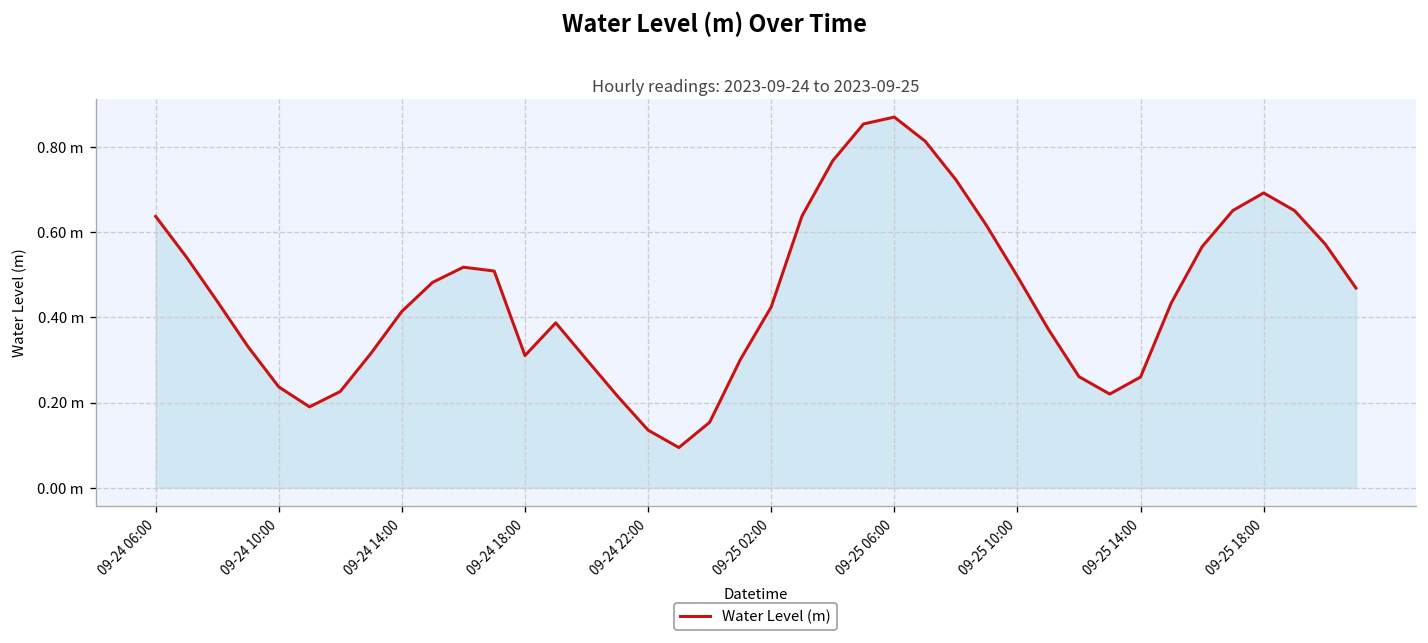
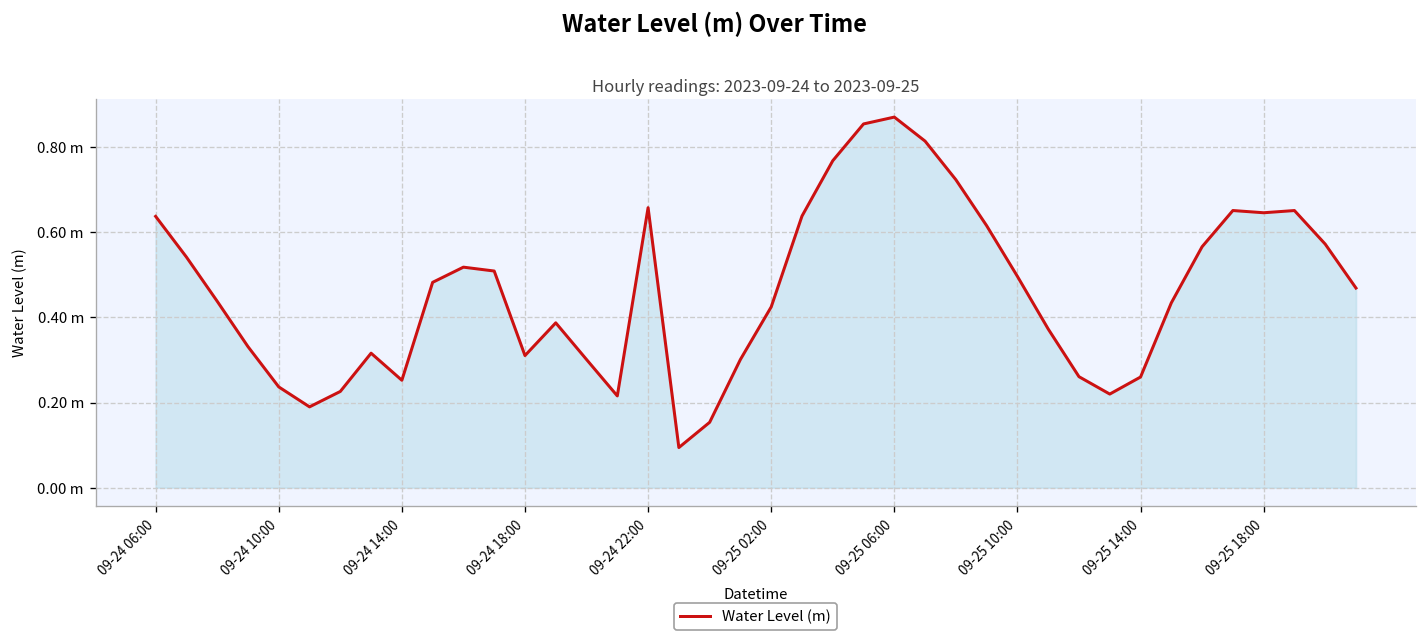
  {
    "09-24 06:00": "0.64 m",
    "09-24 10:00": "0.24 m",
-   "09-24 14:00": "0.41 m",
+   "09-24 14:00": "0.25 m",
    "09-24 18:00": "0.31 m",
-   "09-24 22:00": "0.14 m",
+   "09-24 22:00": "0.66 m",
    "09-25 02:00": "0.42 m",
    "09-25 06:00": "0.87 m",
    "09-25 10:00": "0.50 m",
    "09-25 14:00": "0.26 m",
-   "09-25 18:00": "0.69 m"
+   "09-25 18:00": "0.65 m"
  }
